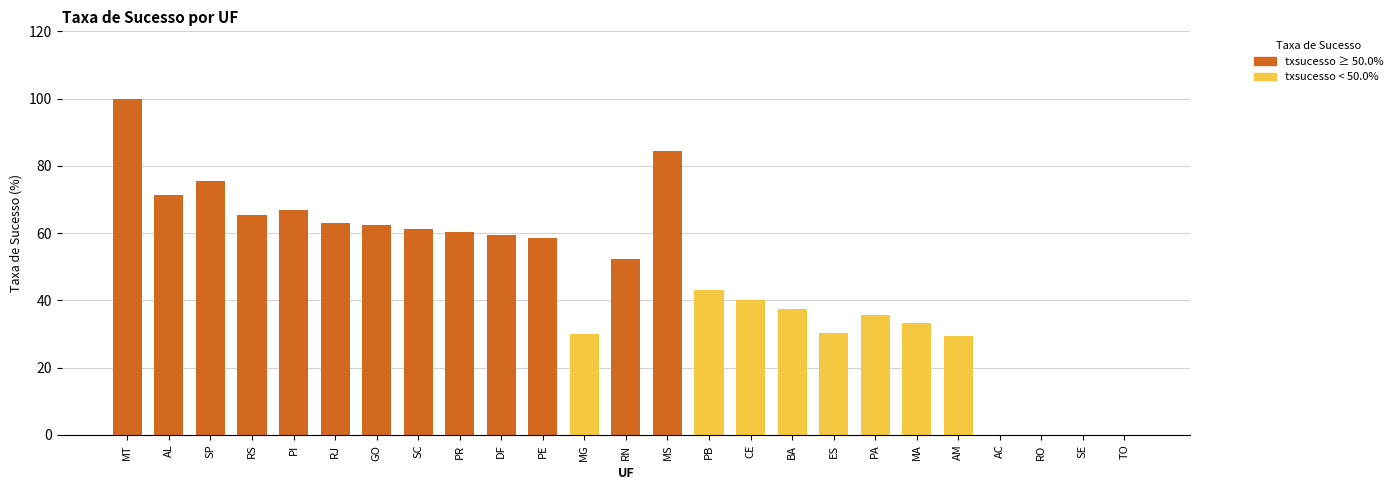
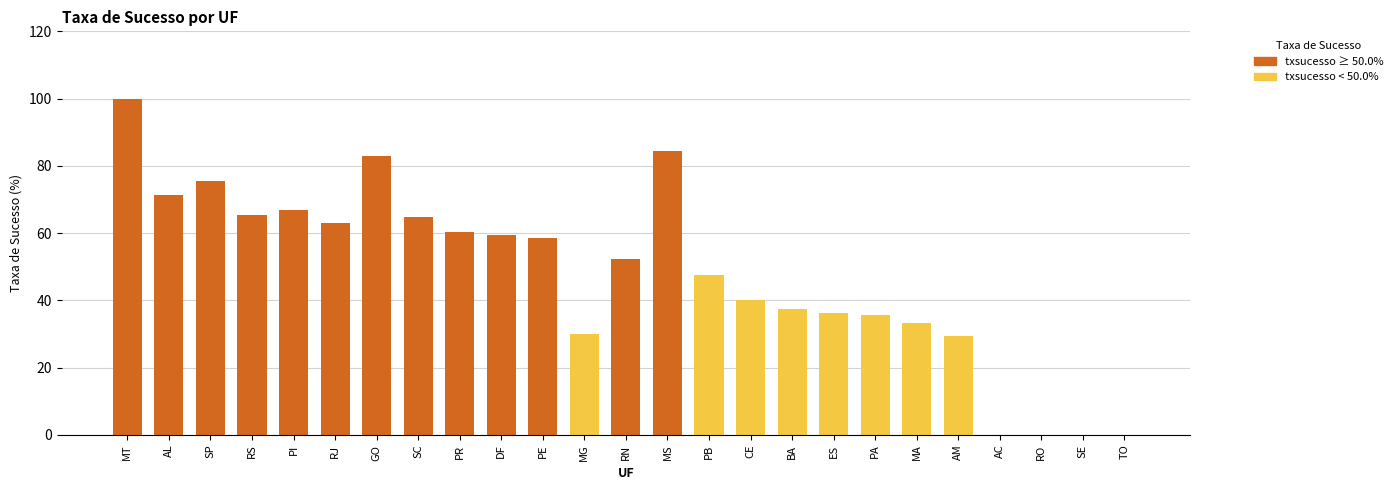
  {
    "MT": 100,
    "AL": 71,
    "SP": 75,
    "RS": 66,
    "PI": 67,
    "RJ": 63,
-   "GO": 63,
-   "SC": 61,
+   "GO": 83,
+   "SC": 65,
    "PR": 60,
    "DF": 60,
    "PE": 59,
    "MG": 30,
    "RN": 52,
    "MS": 84,
-   "PB": 43,
+   "PB": 48,
    "CE": 40,
    "BA": 38,
-   "ES": 30,
+   "ES": 36,
    "PA": 36,
    "MA": 33,
    "AM": 29,
    "AC": 0,
    "RO": 0,
    "SE": 0,
    "TO": 0
  }
